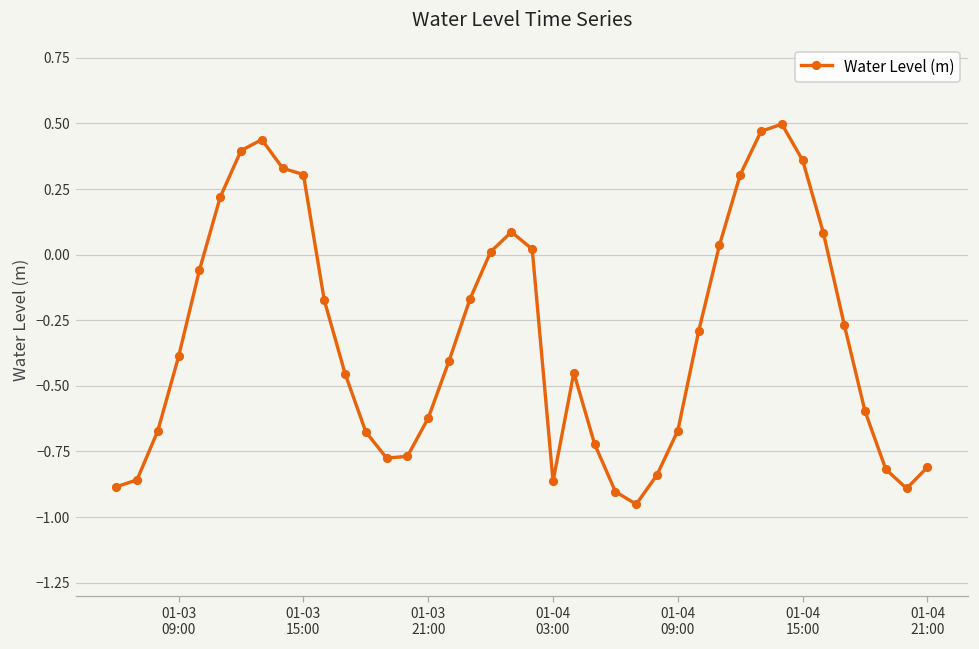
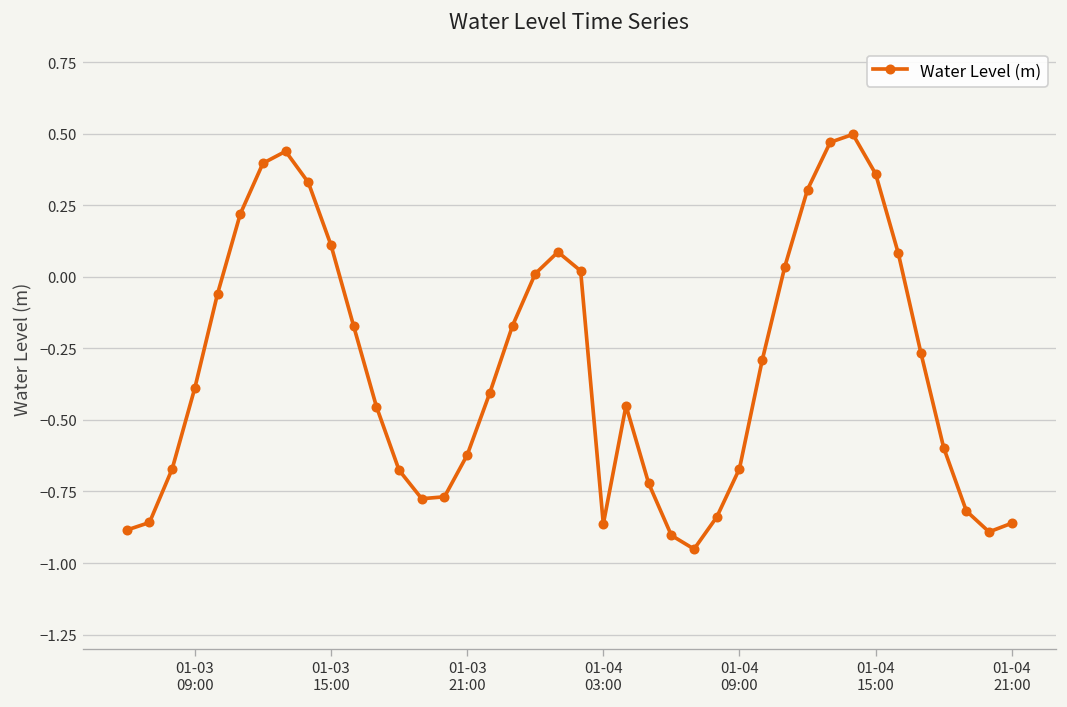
  {
    "01-03 09:00": -0.39,
-   "01-03 15:00": 0.31,
+   "01-03 15:00": 0.11,
    "01-03 21:00": -0.62,
    "01-04 03:00": -0.86,
    "01-04 09:00": -0.67,
    "01-04 15:00": 0.36,
-   "01-04 21:00": -0.81
+   "01-04 21:00": -0.86
  }
